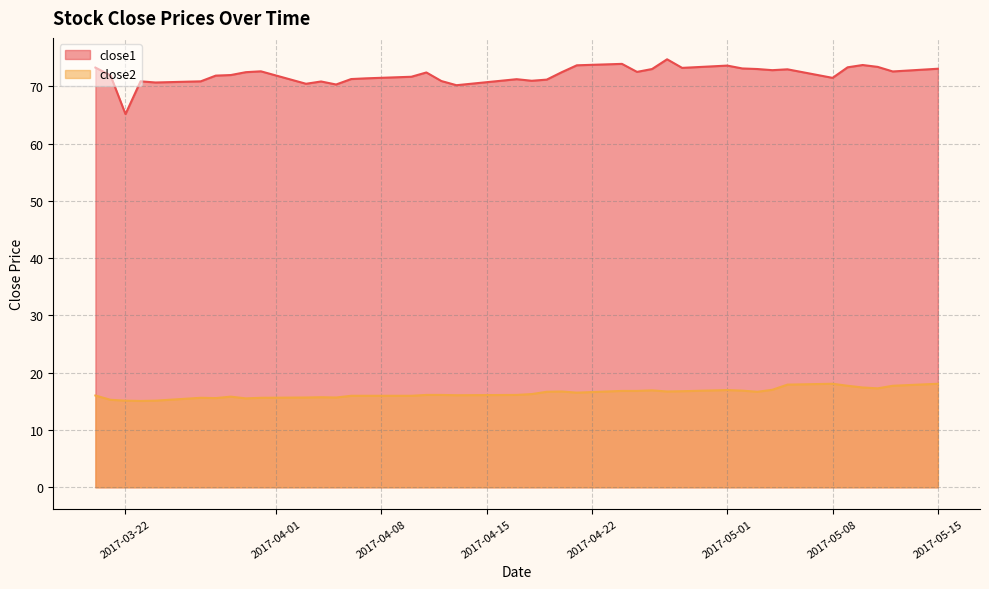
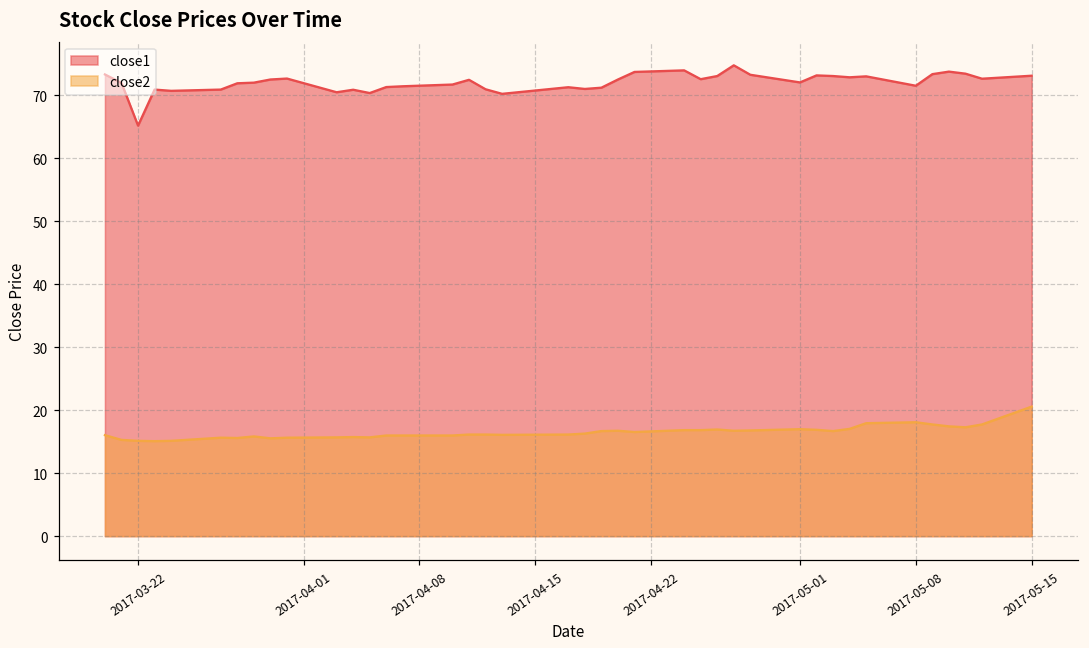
  {
    "close1": {
      "2017-03-22": 65,
-     "2017-05-01": 74,
+     "2017-05-01": 72,
      "2017-05-08": 71,
      "2017-05-15": 73
    },
    "close2": {
      "2017-03-22": 15,
      "2017-05-01": 17,
      "2017-05-08": 18,
-     "2017-05-15": 18
+     "2017-05-15": 21
    }
  }
